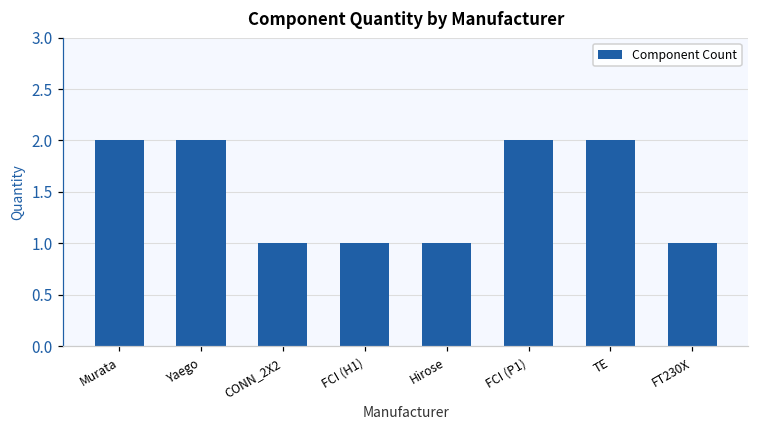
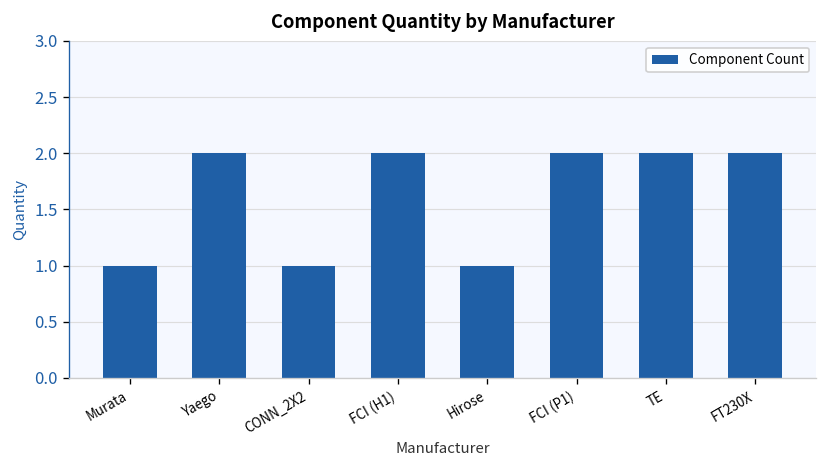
  {
-   "Murata": 2,
+   "Murata": 1,
    "Yaego": 2,
    "CONN_2X2": 1,
-   "FCI (H1)": 1,
+   "FCI (H1)": 2,
    "Hirose": 1,
    "FCI (P1)": 2,
    "TE": 2,
-   "FT230X": 1
+   "FT230X": 2
  }
